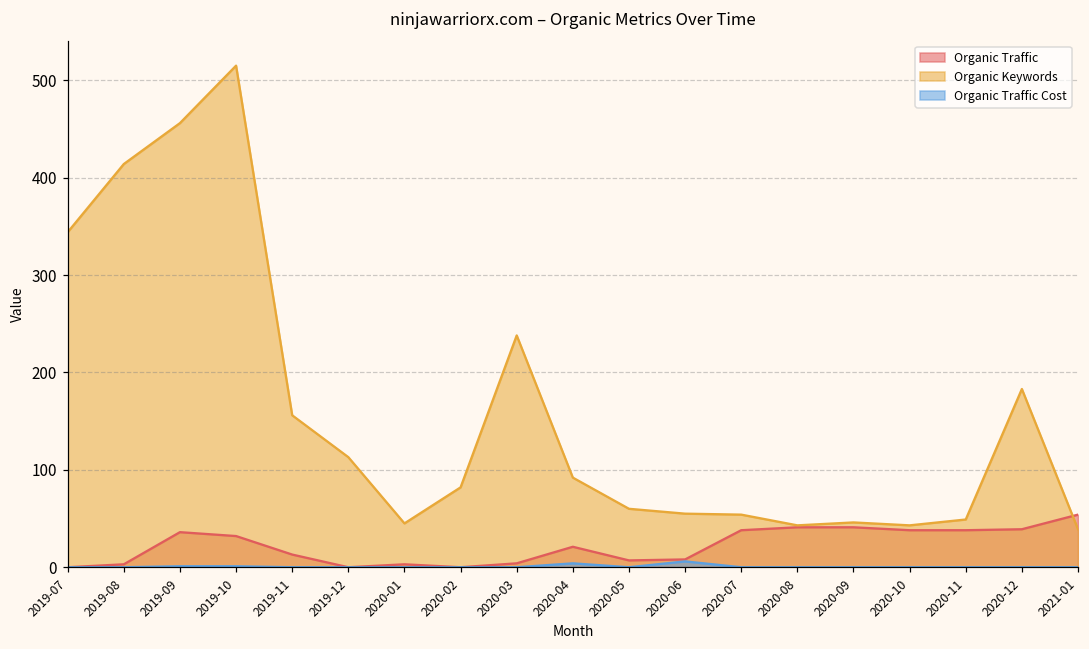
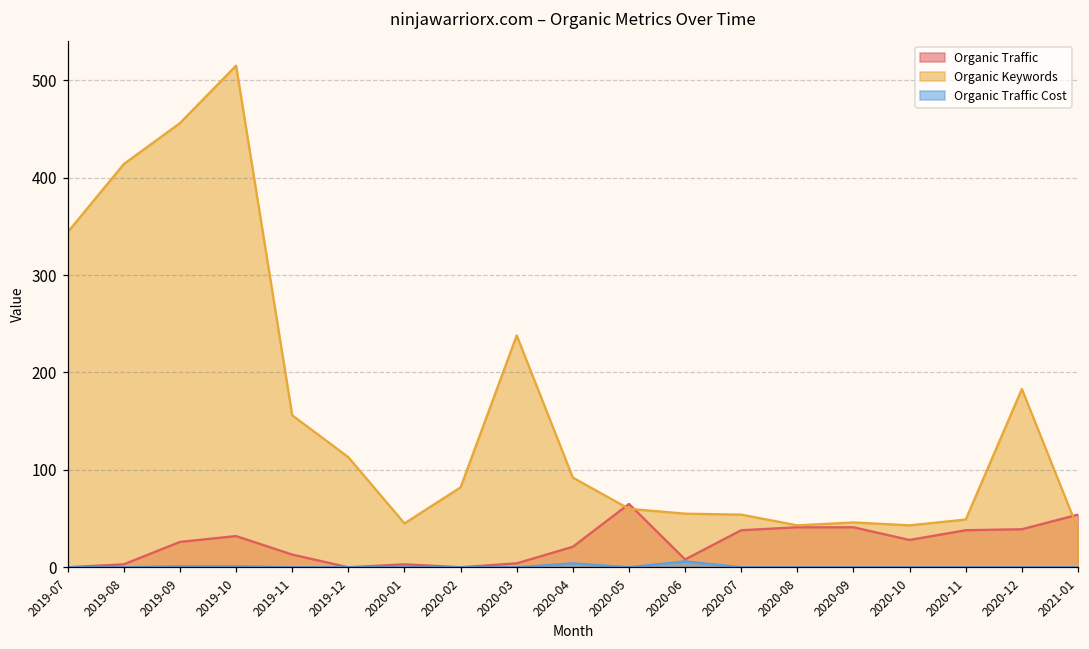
  {
    "Organic Traffic": {
      "2019-08": 0,
-     "2019-09": 40,
+     "2019-09": 30,
      "2019-10": 30,
      "2019-11": 10,
      "2020-01": 0,
      "2020-03": 0,
      "2020-04": 20,
-     "2020-05": 10,
+     "2020-05": 70,
      "2020-07": 40,
      "2020-09": 40,
-     "2020-10": 40,
+     "2020-10": 30,
      "2020-11": 40,
      "2020-12": 40,
      "2021-01": 50
    },
    "Organic Keywords": {
      "2019-07": 340,
      "2019-08": 410,
      "2019-09": 460,
      "2019-10": 520,
      "2019-11": 160,
      "2019-12": 110,
      "2020-01": 50,
      "2020-02": 80,
      "2020-03": 240,
      "2020-04": 90,
      "2020-05": 60,
      "2020-06": 60,
      "2020-07": 50,
      "2020-09": 50,
      "2020-10": 40,
      "2020-11": 50,
      "2020-12": 180,
      "2021-01": 40
    },
    "Organic Traffic Cost": {
      "2019-08": 0,
      "2019-09": 0,
      "2019-10": 0,
      "2019-11": 0,
      "2020-01": 0,
      "2020-03": 0,
      "2020-04": 0,
      "2020-05": 0,
      "2020-07": 0,
      "2020-08": 0,
      "2020-09": 0,
      "2020-10": 0,
      "2020-11": 0,
      "2020-12": 0,
      "2021-01": 0
    }
  }
